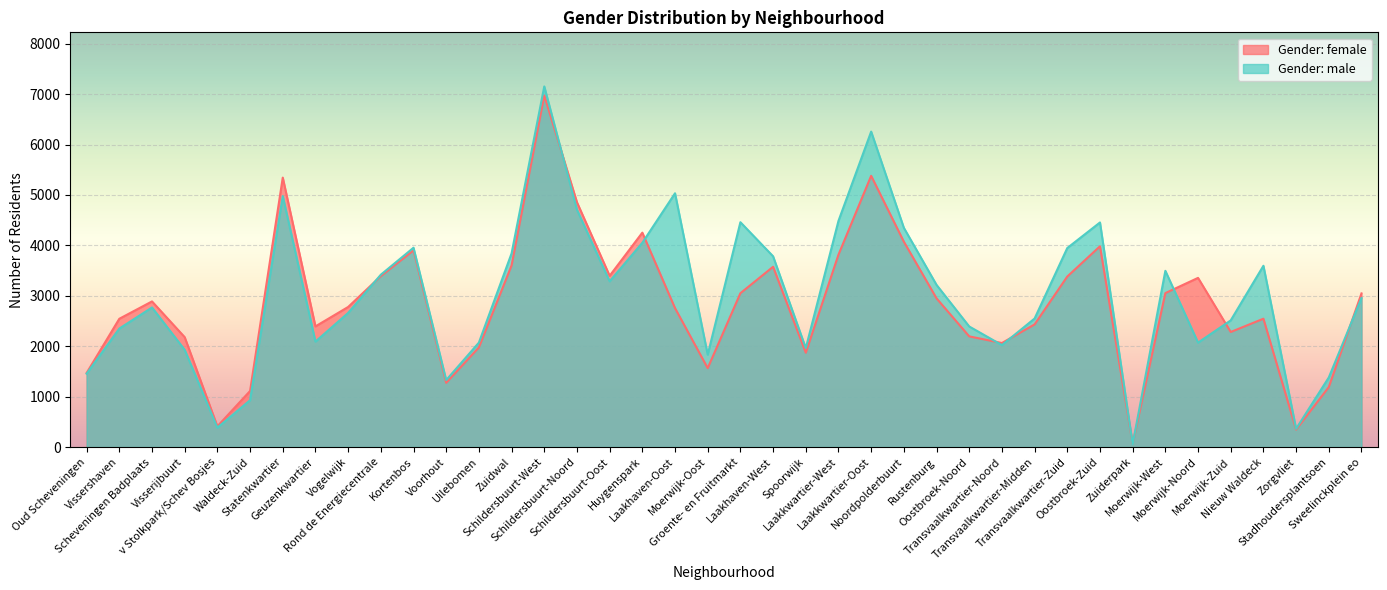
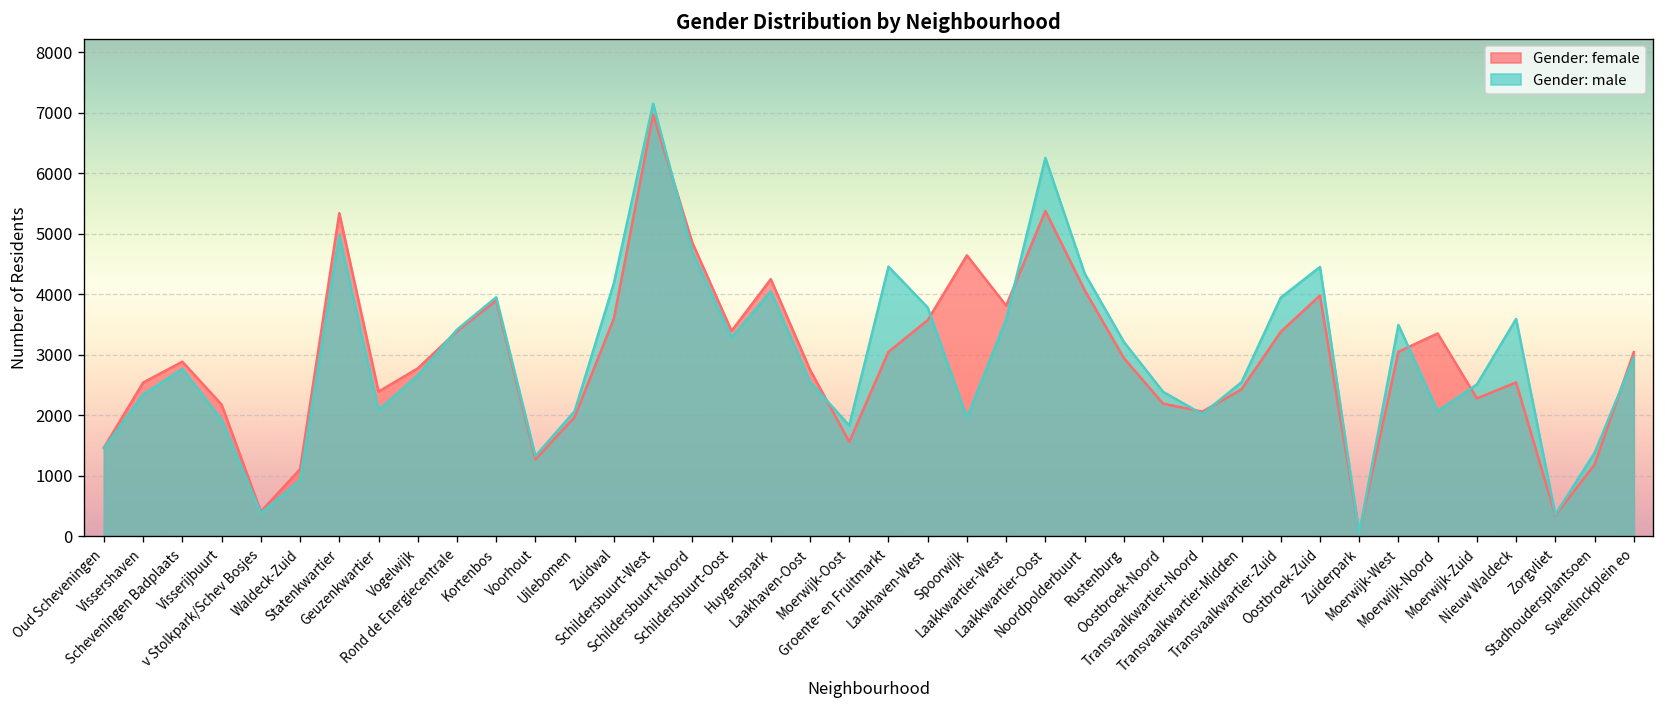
  {
    "Gender: female": {
      "Vissershaven": 2500,
      "Scheveningen Badplaats": 2900,
      "Visserijbuurt": 2200,
      "Waldeck-Zuid": 1100,
      "Statenkwartier": 5300,
      "Geuzenkwartier": 2400,
      "Vogelwijk": 2800,
      "Kortenbos": 3900,
      "Voorhout": 1300,
      "Uilebomen": 2000,
      "Zuidwal": 3600,
      "Schildersbuurt-West": 7000,
      "Schildersbuurt-Noord": 4900,
      "Schildersbuurt-Oost": 3400,
      "Huygenspark": 4300,
      "Laakhaven-Oost": 2800,
      "Moerwijk-Oost": 1600,
      "Groente- en Fruitmarkt": 3100,
      "Laakhaven-West": 3600,
-     "Spoorwijk": 1900,
+     "Spoorwijk": 4600,
      "Laakkwartier-West": 3800,
      "Laakkwartier-Oost": 5400,
      "Noordpolderbuurt": 4100,
      "Rustenburg": 2900,
      "Oostbroek-Noord": 2200,
      "Transvaalkwartier-Midden": 2400,
      "Transvaalkwartier-Zuid": 3400,
      "Oostbroek-Zuid": 4000,
      "Moerwijk-West": 3100,
      "Moerwijk-Noord": 3400,
      "Moerwijk-Zuid": 2300,
      "Nieuw Waldeck": 2500,
      "Stadhoudersplantsoen": 1200,
      "Sweelinckplein eo": 3000
    },
    "Gender: male": {
      "Vissershaven": 2400,
      "Scheveningen Badplaats": 2800,
      "Visserijbuurt": 1900,
      "Waldeck-Zuid": 900,
      "Statenkwartier": 5000,
      "Geuzenkwartier": 2100,
      "Vogelwijk": 2700,
      "Kortenbos": 4000,
      "Voorhout": 1300,
      "Uilebomen": 2100,
-     "Zuidwal": 3800,
+     "Zuidwal": 4200,
      "Schildersbuurt-West": 7200,
      "Schildersbuurt-Noord": 4700,
      "Schildersbuurt-Oost": 3300,
      "Huygenspark": 4100,
-     "Laakhaven-Oost": 5000,
+     "Laakhaven-Oost": 2600,
      "Moerwijk-Oost": 1800,
      "Groente- en Fruitmarkt": 4500,
      "Laakhaven-West": 3800,
      "Spoorwijk": 2000,
-     "Laakkwartier-West": 4500,
+     "Laakkwartier-West": 3600,
      "Laakkwartier-Oost": 6300,
      "Noordpolderbuurt": 4300,
      "Rustenburg": 3200,
      "Oostbroek-Noord": 2400,
      "Transvaalkwartier-Midden": 2500,
      "Transvaalkwartier-Zuid": 3900,
      "Oostbroek-Zuid": 4500,
      "Moerwijk-West": 3500,
      "Moerwijk-Noord": 2100,
      "Moerwijk-Zuid": 2500,
      "Nieuw Waldeck": 3600,
      "Stadhoudersplantsoen": 1400,
      "Sweelinckplein eo": 3000
    }
  }
